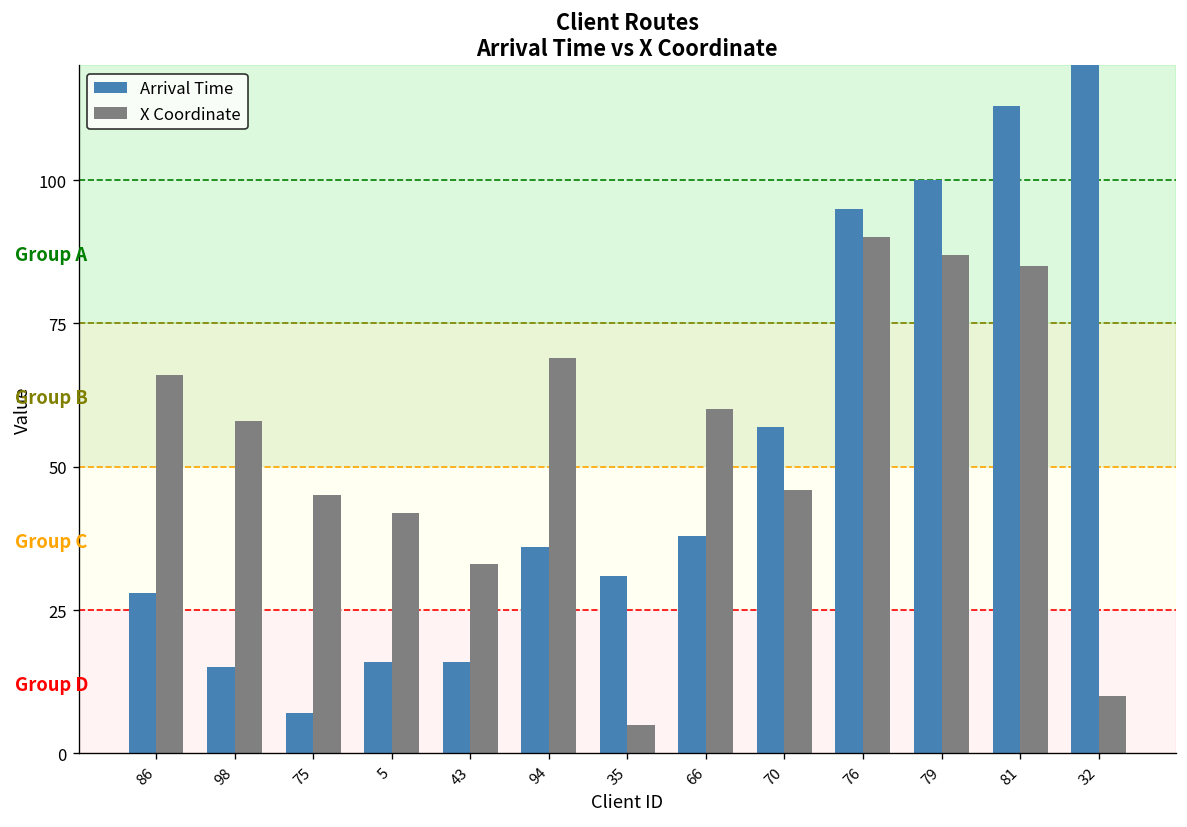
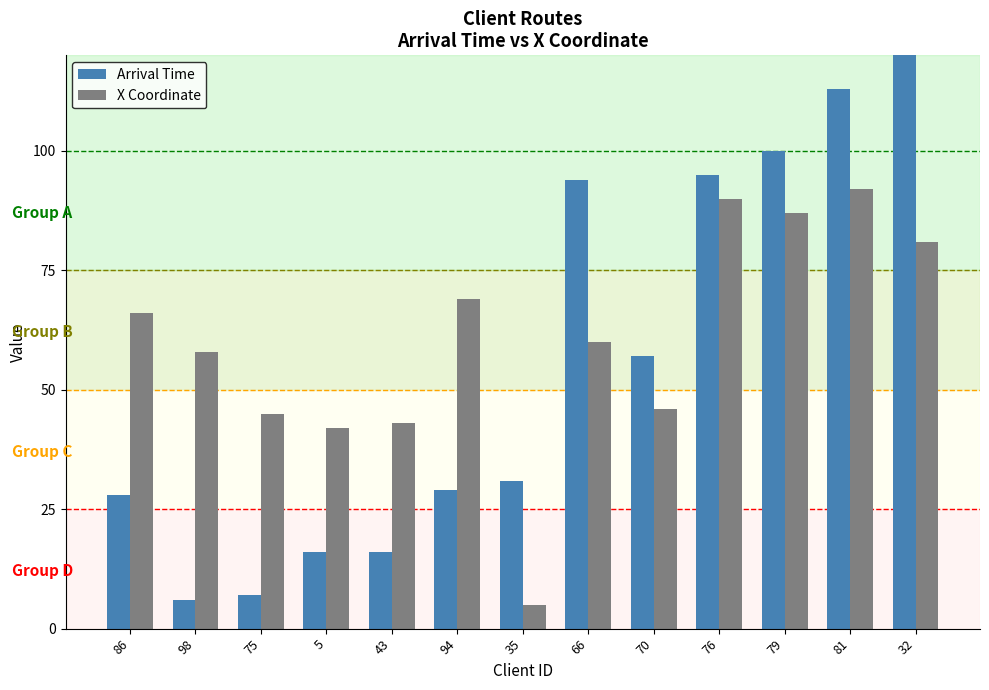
  {
    "Arrival Time": {
      "86": 28,
-     "98": 15,
+     "98": 6,
      "75": 7,
      "5": 16,
      "43": 16,
-     "94": 36,
+     "94": 29,
      "35": 31,
-     "66": 38,
+     "66": 94,
      "70": 57,
      "76": 95,
      "79": 100,
      "81": 113
    },
    "X Coordinate": {
      "86": 66,
      "98": 58,
      "75": 45,
      "5": 42,
-     "43": 33,
+     "43": 43,
      "94": 69,
      "35": 5,
      "66": 60,
      "70": 46,
      "76": 90,
      "79": 87,
-     "81": 85,
-     "32": 10
+     "81": 92,
+     "32": 81
    }
  }
